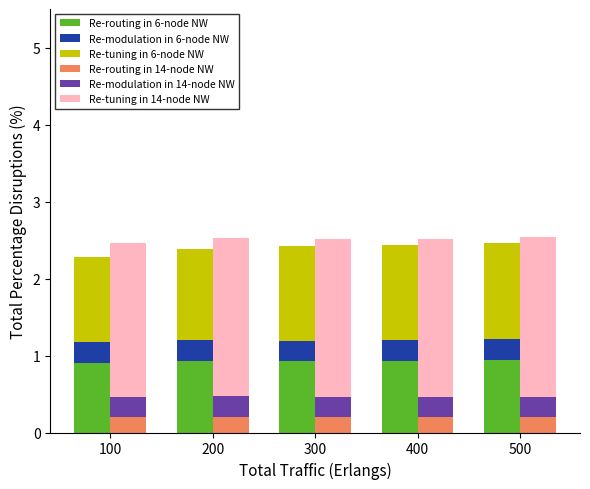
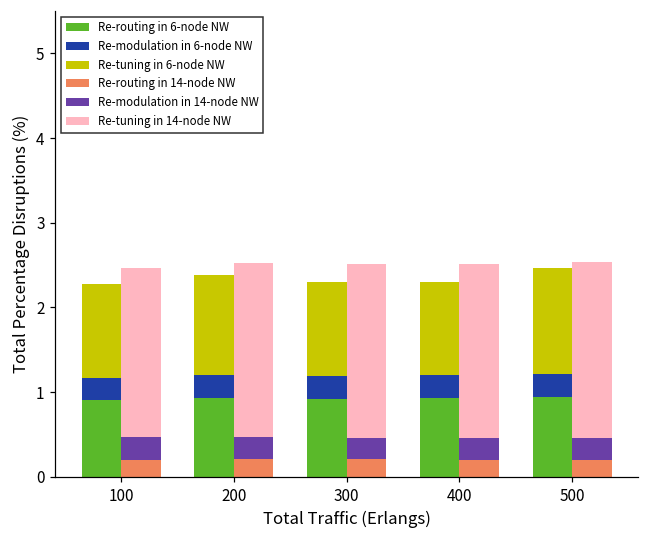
  {
    "Re-routing in 6-node NW": {
      "100": 0.9,
      "200": 0.9,
      "300": 0.9,
      "400": 0.9,
      "500": 0.9
    },
    "Re-modulation in 6-node NW": {
      "100": 0.3,
      "200": 0.3,
      "300": 0.3,
      "400": 0.3,
      "500": 0.3
    },
    "Re-tuning in 6-node NW": {
      "100": 1.1,
      "200": 1.2,
-     "300": 1.2,
-     "400": 1.2,
+     "300": 1.1,
+     "400": 1.1,
      "500": 1.2
    },
    "Re-routing in 14-node NW": {
      "100": 0.2,
      "200": 0.2,
      "300": 0.2,
      "400": 0.2,
      "500": 0.2
    },
    "Re-modulation in 14-node NW": {
      "100": 0.3,
      "200": 0.3,
      "300": 0.3,
      "400": 0.3,
      "500": 0.3
    },
    "Re-tuning in 14-node NW": {
      "100": 2.0,
      "200": 2.1,
      "300": 2.1,
      "400": 2.1,
      "500": 2.1
    }
  }
